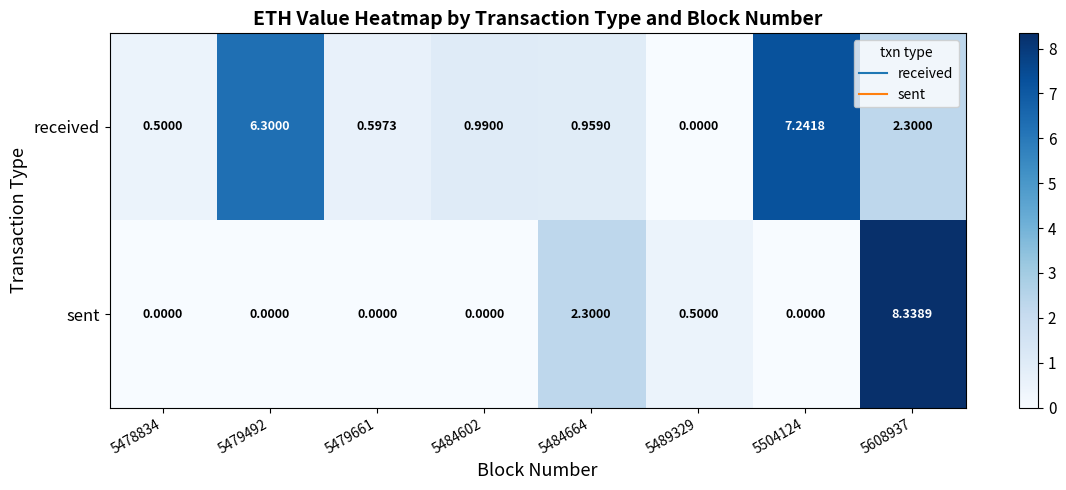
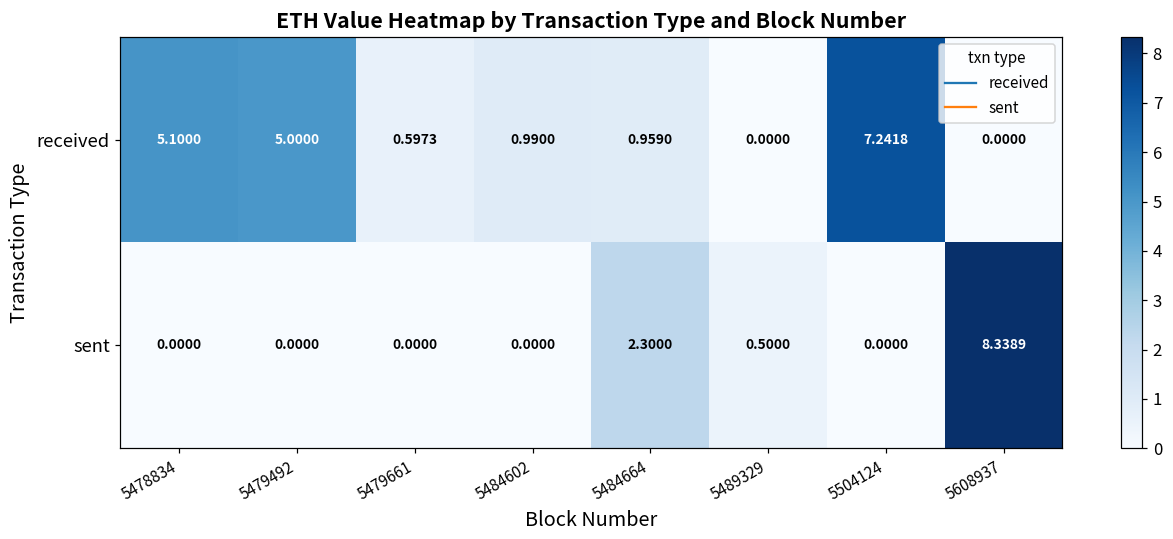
  {
    "received": {
-     "5478834": 0.5000,
-     "5479492": 6.3000,
+     "5478834": 5.1000,
+     "5479492": 5.0000,
      "5479661": 0.5973,
      "5484602": 0.9900,
      "5484664": 0.9590,
      "5489329": 0.0000,
      "5504124": 7.2418,
-     "5608937": 2.3000
+     "5608937": 0.0000
    },
    "sent": {
      "5478834": 0.0000,
      "5479492": 0.0000,
      "5479661": 0.0000,
      "5484602": 0.0000,
      "5484664": 2.3000,
      "5489329": 0.5000,
      "5504124": 0.0000,
      "5608937": 8.3389
    }
  }
